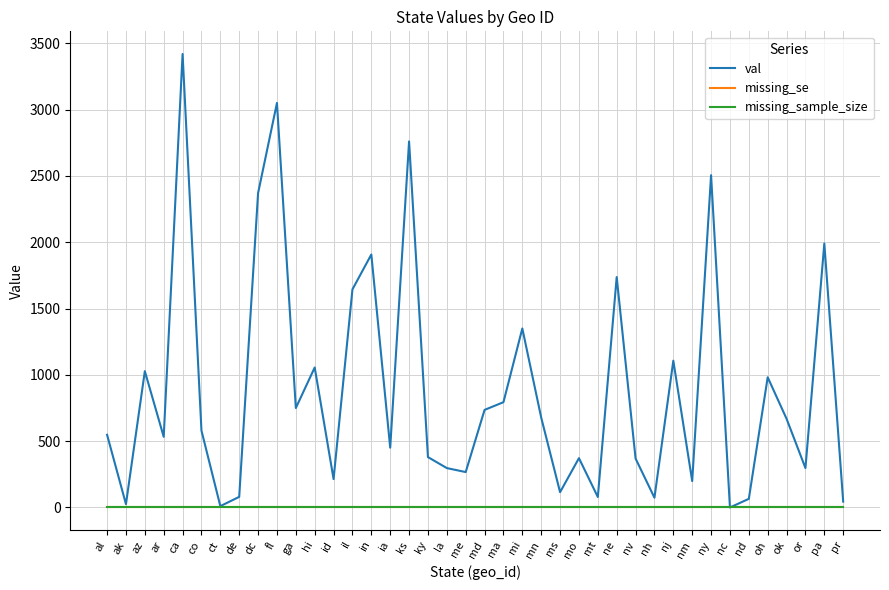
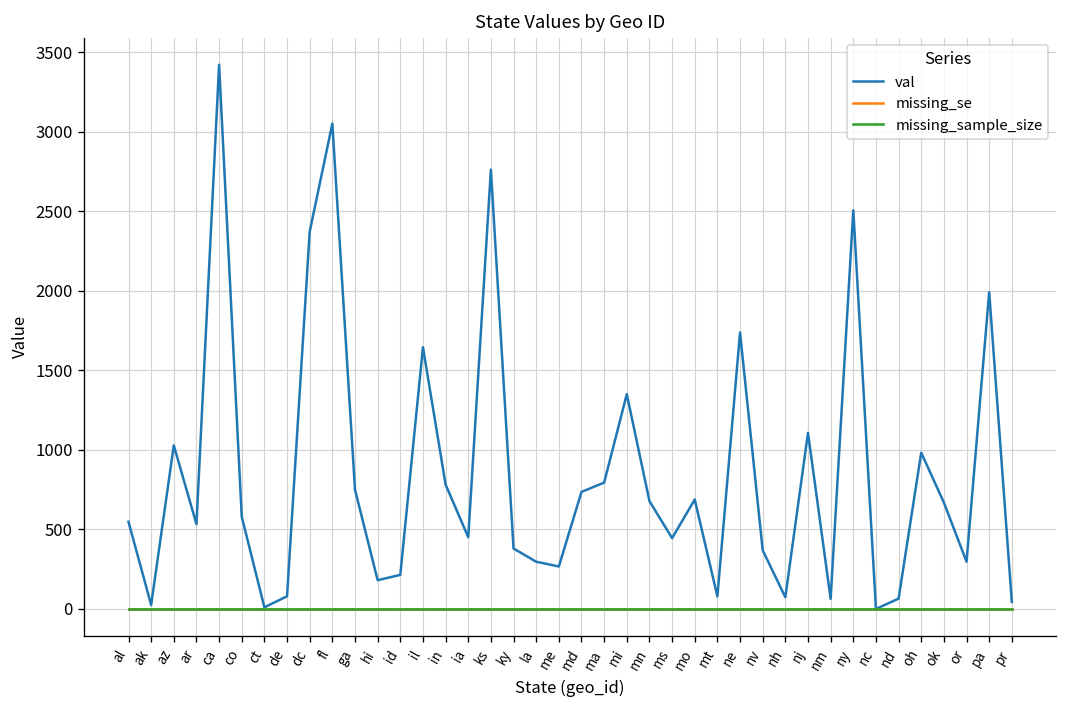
  {
    "val": {
      "al": 550,
      "ak": 30,
      "az": 1030,
      "ar": 530,
      "ca": 3420,
      "co": 580,
      "de": 80,
      "dc": 2370,
      "fl": 3050,
      "ga": 750,
-     "hi": 1060,
+     "hi": 180,
      "id": 210,
      "il": 1650,
-     "in": 1910,
+     "in": 780,
      "ia": 450,
      "ks": 2760,
      "ky": 380,
      "la": 300,
      "me": 270,
      "md": 740,
      "ma": 790,
      "mi": 1350,
      "mn": 680,
-     "ms": 120,
-     "mo": 370,
+     "ms": 450,
+     "mo": 690,
      "mt": 80,
      "ne": 1740,
      "nv": 370,
      "nh": 70,
      "nj": 1110,
-     "nm": 200,
+     "nm": 60,
      "ny": 2510,
      "nd": 70,
      "oh": 980,
      "ok": 670,
      "or": 300,
      "pa": 1990,
      "pr": 40
    },
    "missing_sample_size": {
      "al": 0,
      "ak": 0,
      "az": 0,
      "ar": 0,
      "ca": 0,
      "co": 0,
      "de": 0,
      "dc": 0,
      "fl": 0,
      "ga": 0,
      "hi": 0,
      "id": 0,
      "il": 0,
      "in": 0,
      "ia": 0,
      "ks": 0,
      "ky": 0,
      "la": 0,
      "me": 0,
      "md": 0,
      "ma": 0,
      "mi": 0,
      "mn": 0,
      "ms": 0,
      "mo": 0,
      "mt": 0,
      "ne": 0,
      "nv": 0,
      "nh": 0,
      "nj": 0,
      "nm": 0,
      "ny": 0,
      "nd": 0,
      "oh": 0,
      "ok": 0,
      "or": 0,
      "pa": 0,
      "pr": 0
    }
  }
